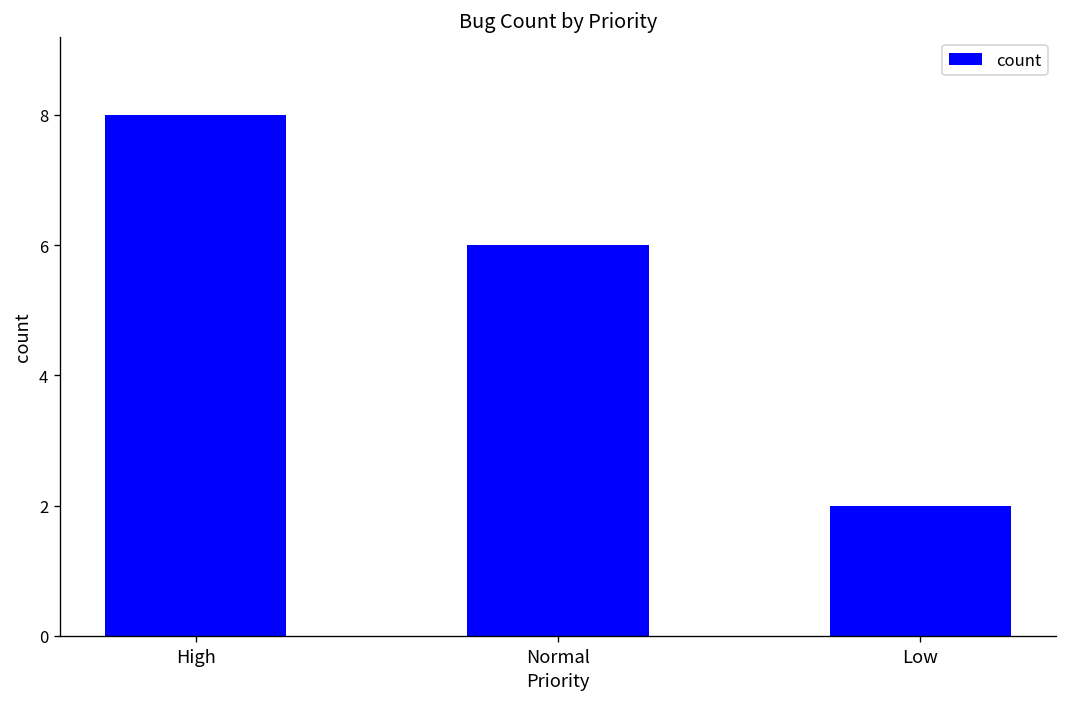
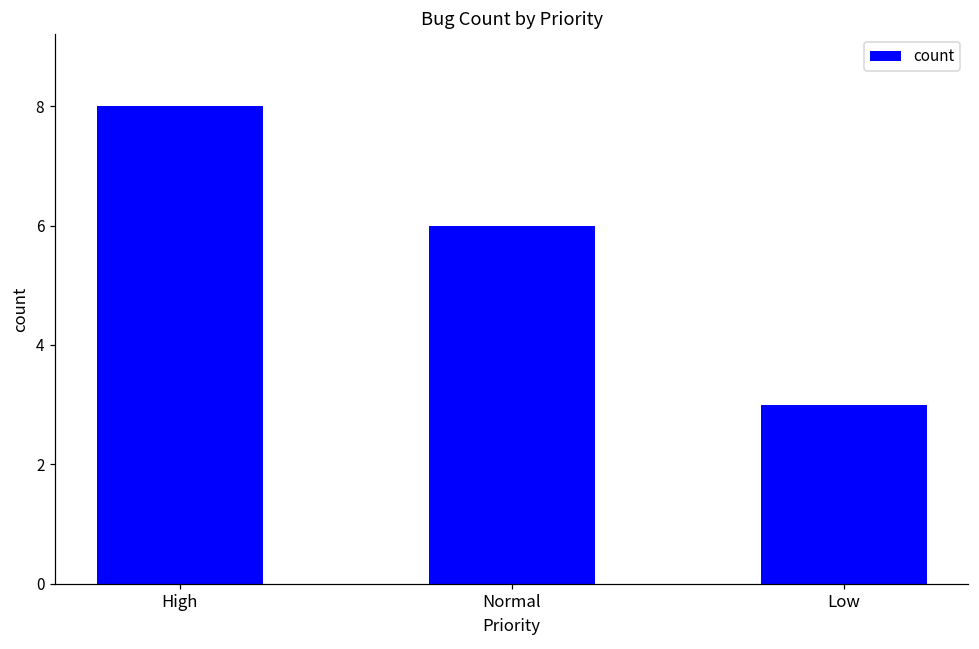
  {
    "High": 8,
    "Normal": 6,
-   "Low": 2
+   "Low": 3
  }
